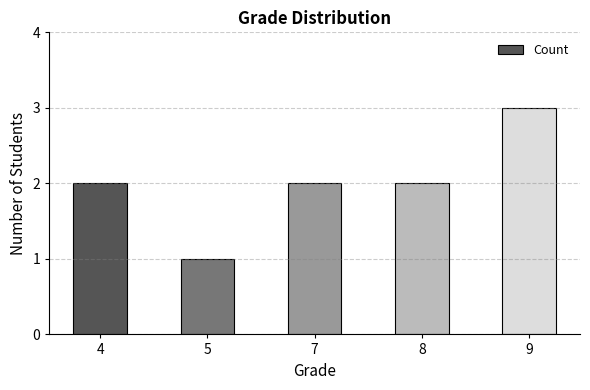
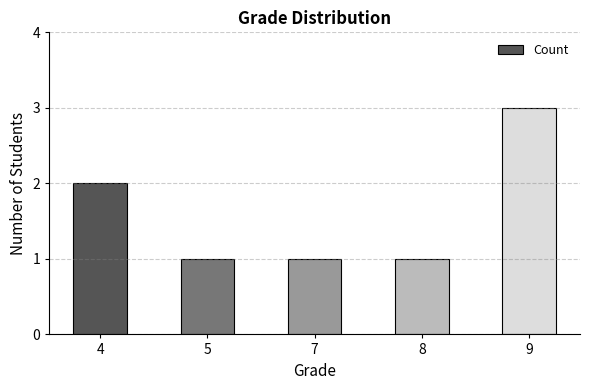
  {
    "4": 2,
    "5": 1,
-   "7": 2,
-   "8": 2,
+   "7": 1,
+   "8": 1,
    "9": 3
  }
